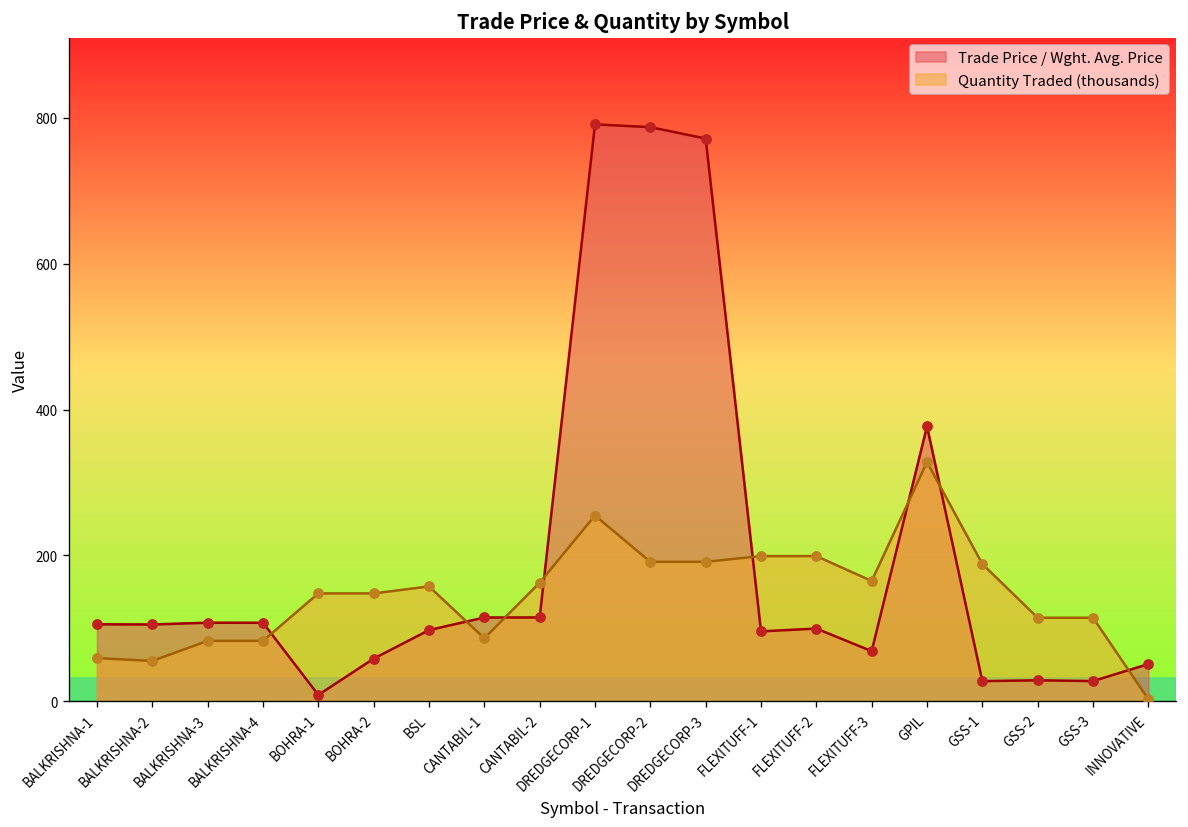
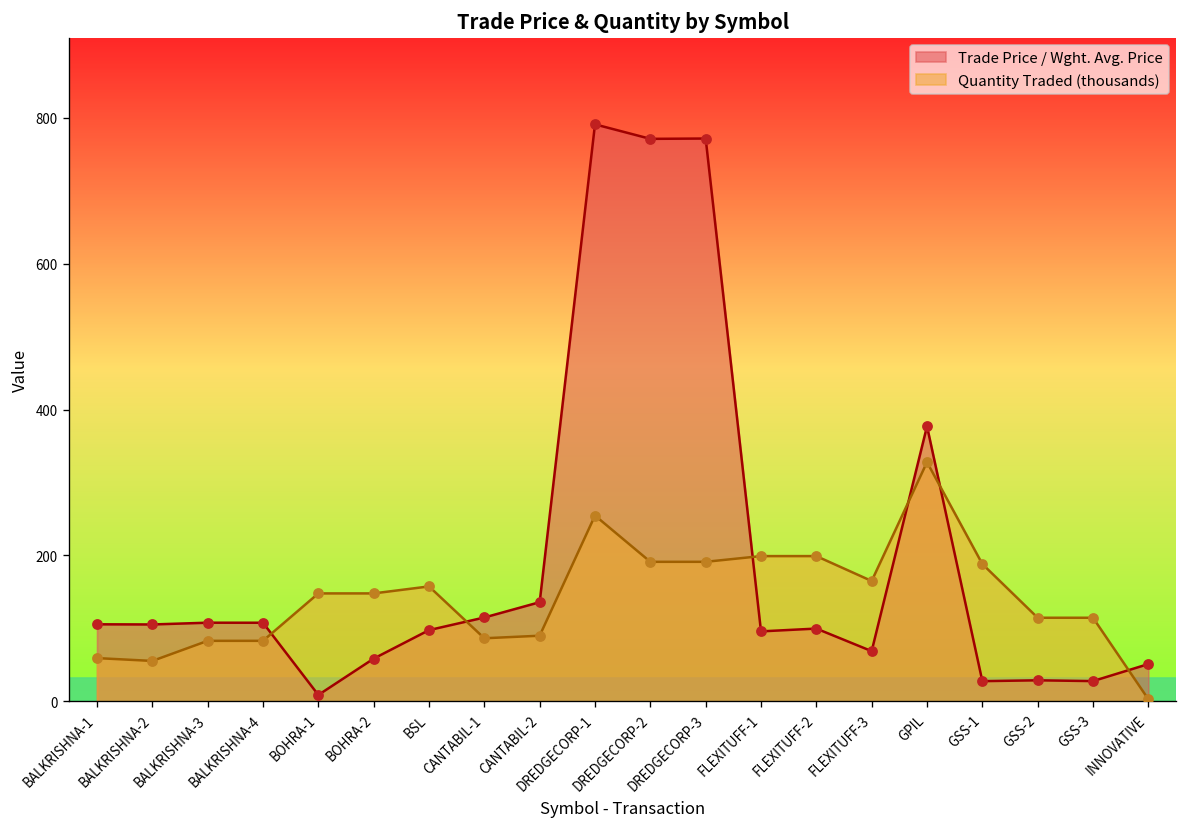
  {
    "Trade Price / Wght. Avg. Price": {
      "BALKRISHNA-1": 110,
      "BALKRISHNA-2": 110,
      "BALKRISHNA-3": 110,
      "BALKRISHNA-4": 110,
      "BOHRA-2": 60,
      "BSL": 100,
      "CANTABIL-1": 110,
-     "CANTABIL-2": 120,
+     "CANTABIL-2": 140,
      "DREDGECORP-1": 790,
-     "DREDGECORP-2": 790,
+     "DREDGECORP-2": 770,
      "DREDGECORP-3": 770,
      "FLEXITUFF-1": 100,
      "FLEXITUFF-2": 100,
      "FLEXITUFF-3": 70,
      "GPIL": 380,
      "INNOVATIVE": 50
    },
    "Quantity Traded (thousands)": {
      "BALKRISHNA-1": 60,
      "BALKRISHNA-2": 60,
      "BALKRISHNA-3": 80,
      "BALKRISHNA-4": 80,
      "BOHRA-1": 150,
      "BOHRA-2": 150,
      "BSL": 160,
      "CANTABIL-1": 90,
-     "CANTABIL-2": 160,
+     "CANTABIL-2": 90,
      "DREDGECORP-1": 250,
      "DREDGECORP-2": 190,
      "DREDGECORP-3": 190,
      "FLEXITUFF-1": 200,
      "FLEXITUFF-2": 200,
      "FLEXITUFF-3": 170,
      "GPIL": 330,
      "GSS-1": 190,
      "GSS-2": 110,
      "GSS-3": 110
    }
  }
